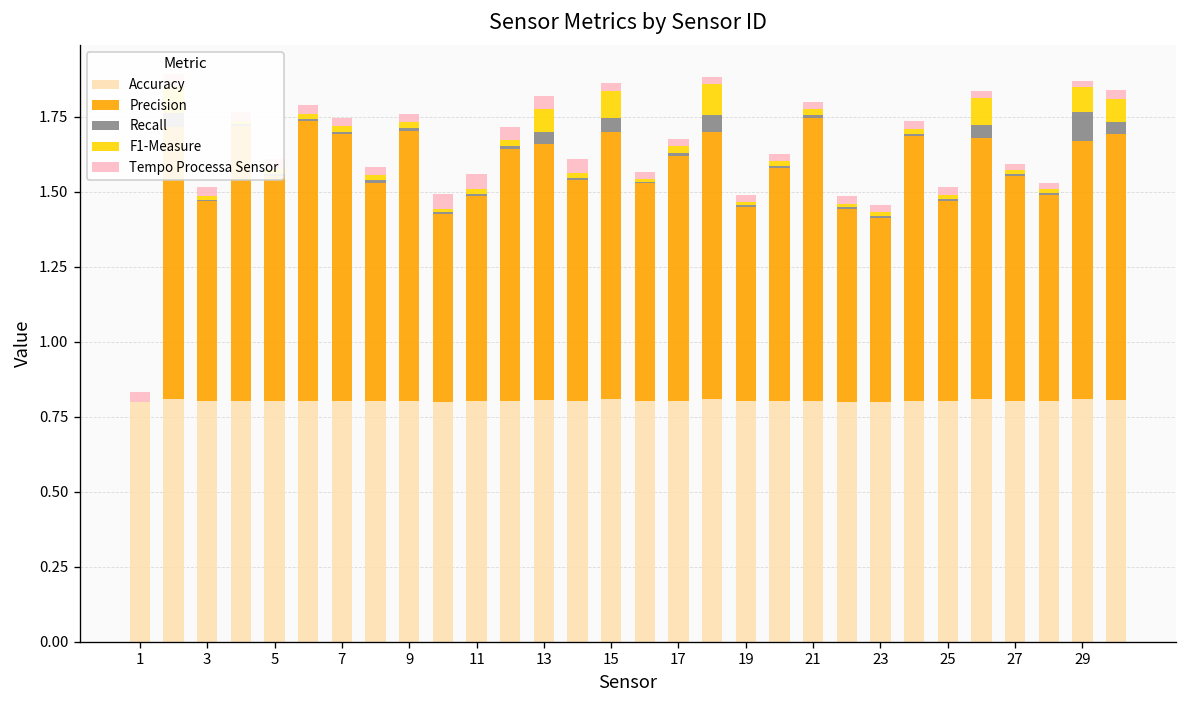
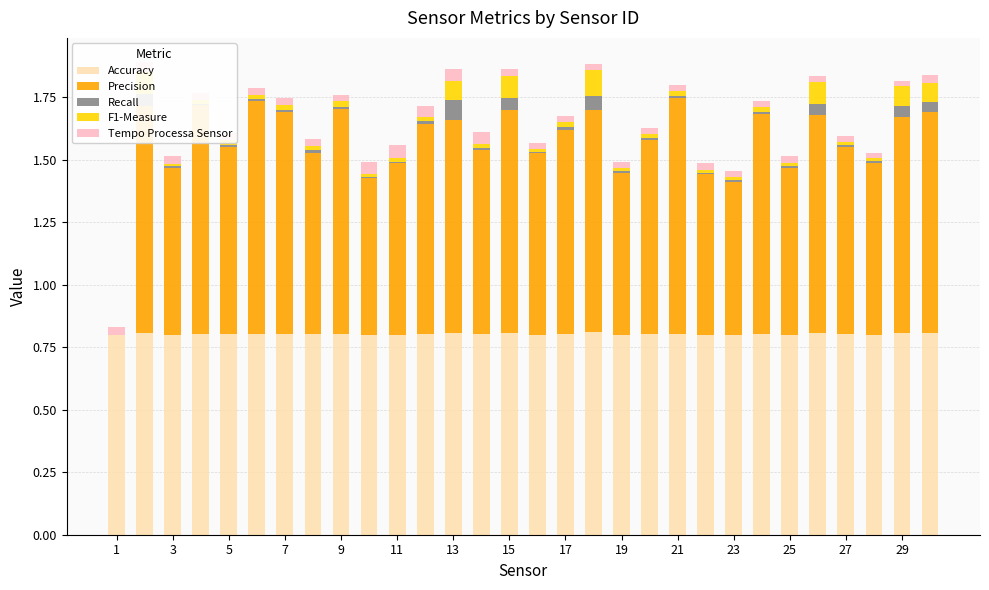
  {
    "Recall": {
      "1": 0.00,
      "9": 0.01,
-     "13": 0.04,
+     "13": 0.08,
      "15": 0.05,
      "17": 0.01,
-     "29": 0.10
+     "29": 0.04
    }
  }
